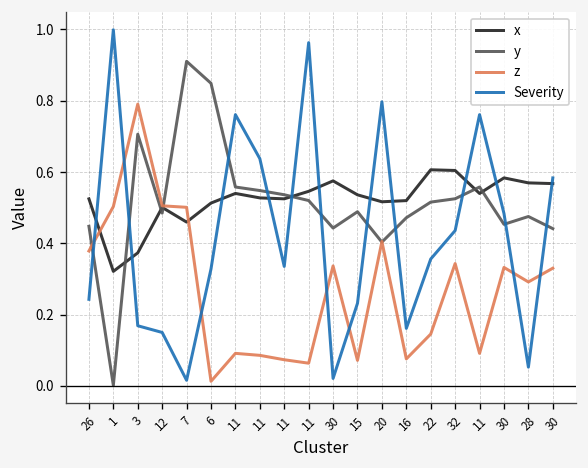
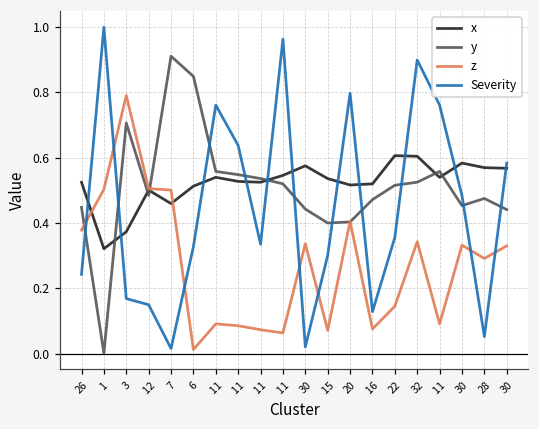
  {
    "x": {
      "26": 0.52,
      "1": 0.32,
      "3": 0.37,
      "7": 0.46,
      "6": 0.51,
      "15": 0.54,
      "20": 0.52,
      "16": 0.52,
      "22": 0.61,
      "32": 0.60,
      "28": 0.57
    },
    "y": {
      "26": 0.45,
      "1": 0.00,
      "3": 0.71,
      "12": 0.48,
      "7": 0.91,
      "6": 0.85,
-     "15": 0.49,
+     "15": 0.40,
      "16": 0.47,
      "22": 0.52,
      "32": 0.53,
      "28": 0.48
    },
    "z": {
      "26": 0.38,
      "1": 0.50,
      "3": 0.79,
      "7": 0.50,
      "6": 0.01,
      "15": 0.07,
      "16": 0.08,
      "22": 0.15,
      "32": 0.34,
      "28": 0.29
    },
    "Severity": {
      "26": 0.24,
      "1": 1.00,
      "3": 0.17,
      "12": 0.15,
      "7": 0.02,
      "6": 0.33,
-     "15": 0.23,
+     "15": 0.30,
      "20": 0.80,
-     "16": 0.16,
+     "16": 0.13,
      "22": 0.36,
-     "32": 0.44,
+     "32": 0.90,
      "28": 0.05
    }
  }
